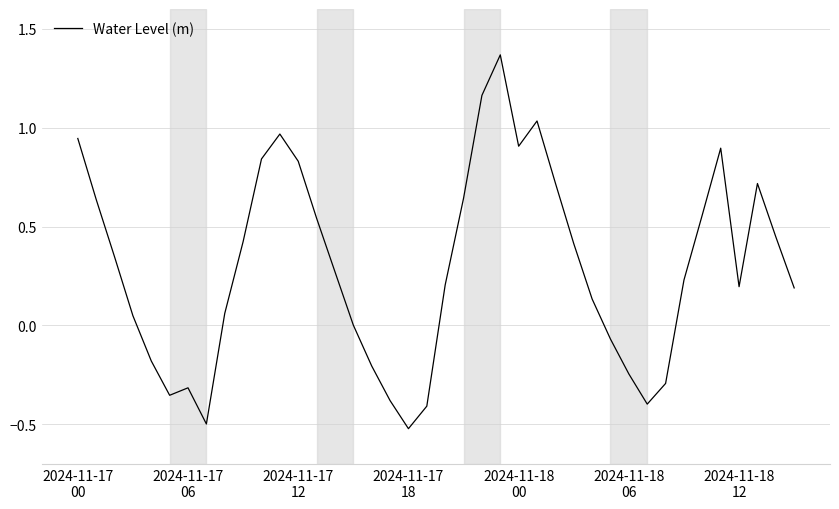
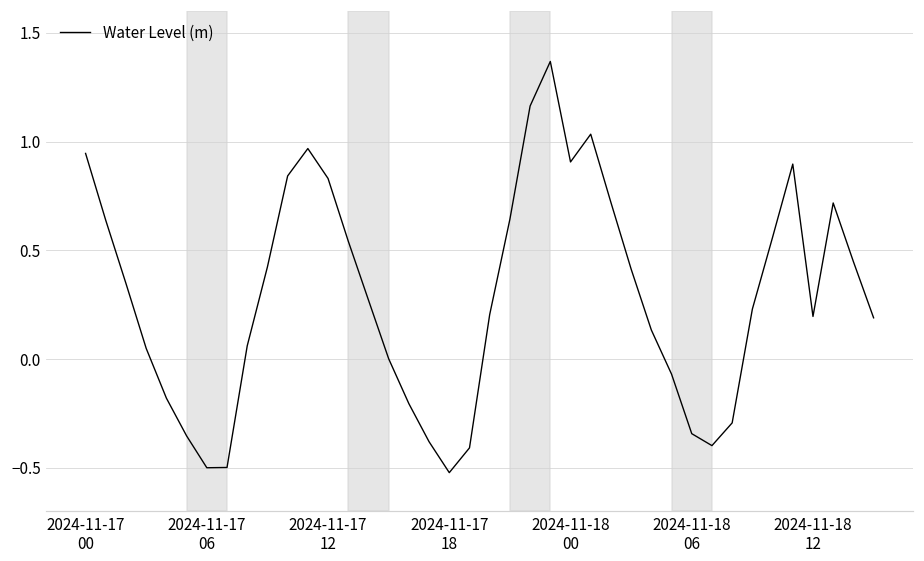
  {
    "2024-11-17 00": 0.95,
-   "2024-11-17 06": -0.32,
+   "2024-11-17 06": -0.50,
    "2024-11-17 12": 0.83,
    "2024-11-17 18": -0.52,
    "2024-11-18 00": 0.91,
-   "2024-11-18 06": -0.25,
+   "2024-11-18 06": -0.34,
    "2024-11-18 12": 0.20
  }
